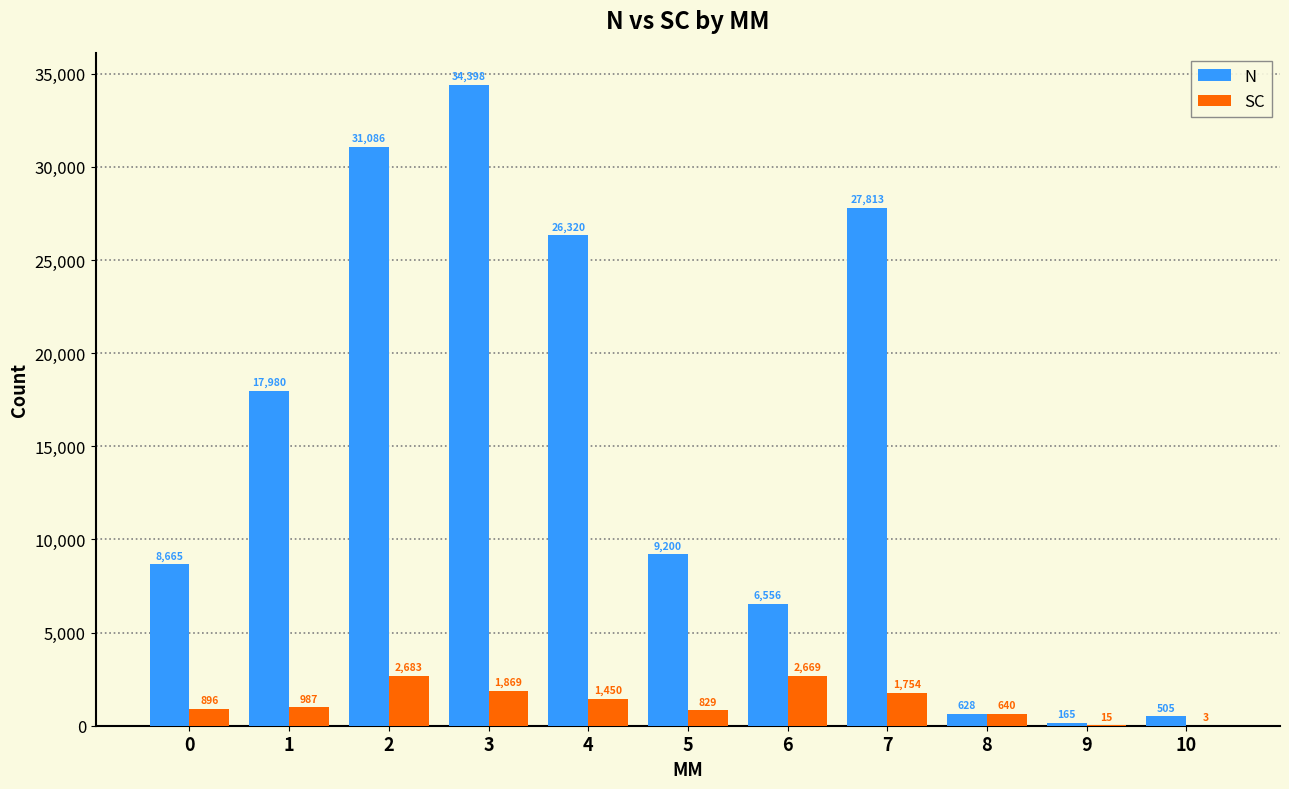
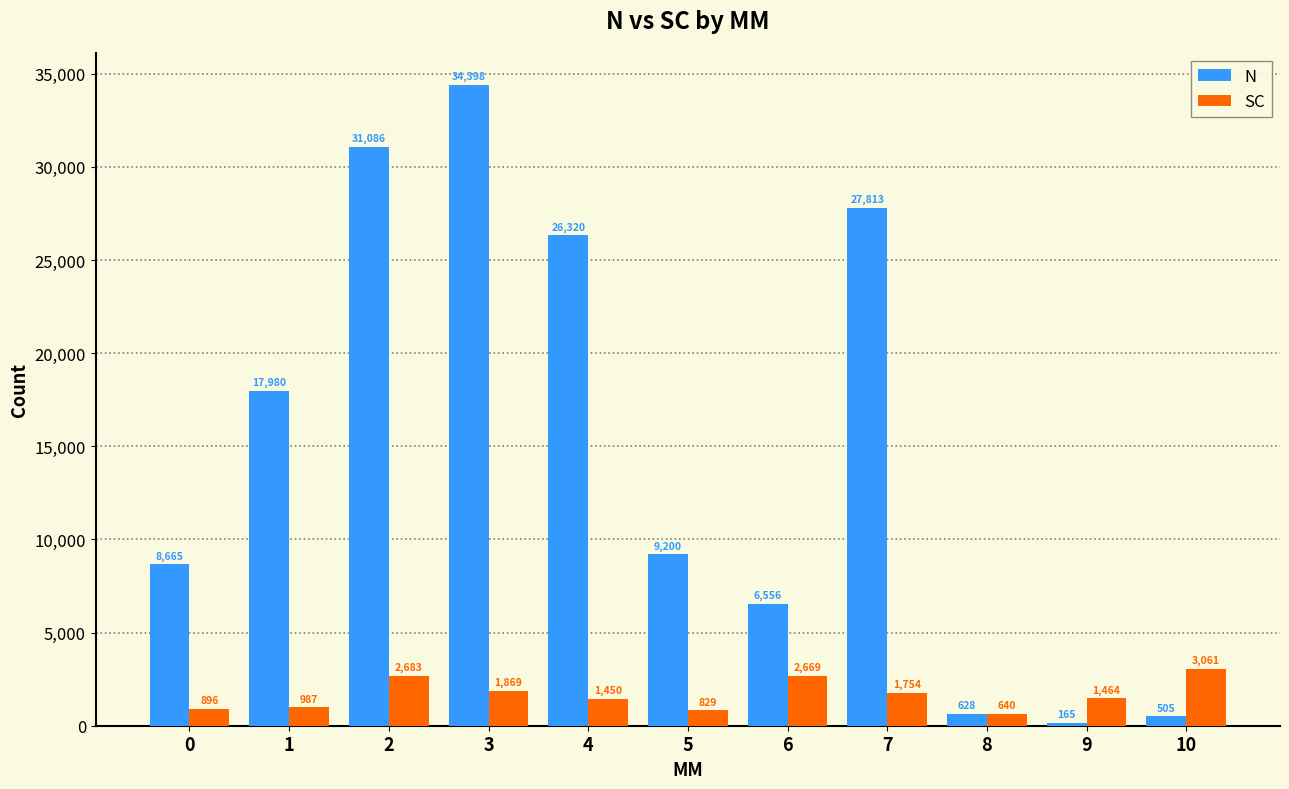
  {
    "N": {
      "0": "8,665",
      "1": "17,980",
      "2": "31,086",
      "3": "34,398",
      "4": "26,320",
      "5": "9,200",
      "6": "6,556",
      "7": "27,813",
      "8": "628",
      "9": "165",
      "10": "505"
    },
    "SC": {
      "0": "896",
      "1": "987",
      "2": "2,683",
      "3": "1,869",
      "4": "1,450",
      "5": "829",
      "6": "2,669",
      "7": "1,754",
      "8": "640",
-     "9": "15",
-     "10": "3"
+     "9": "1,464",
+     "10": "3,061"
    }
  }
